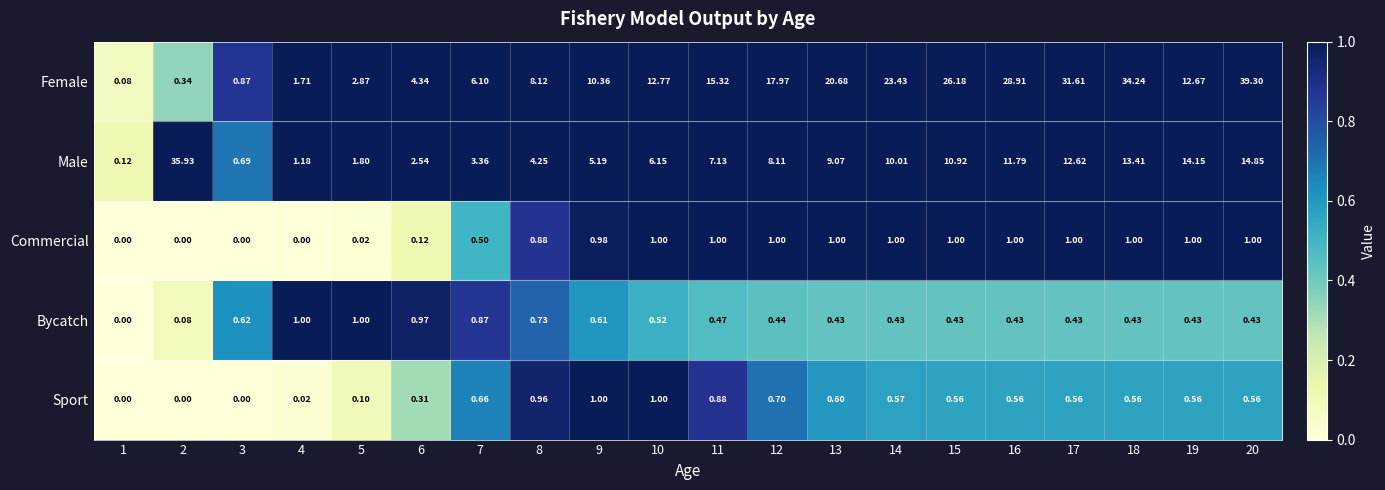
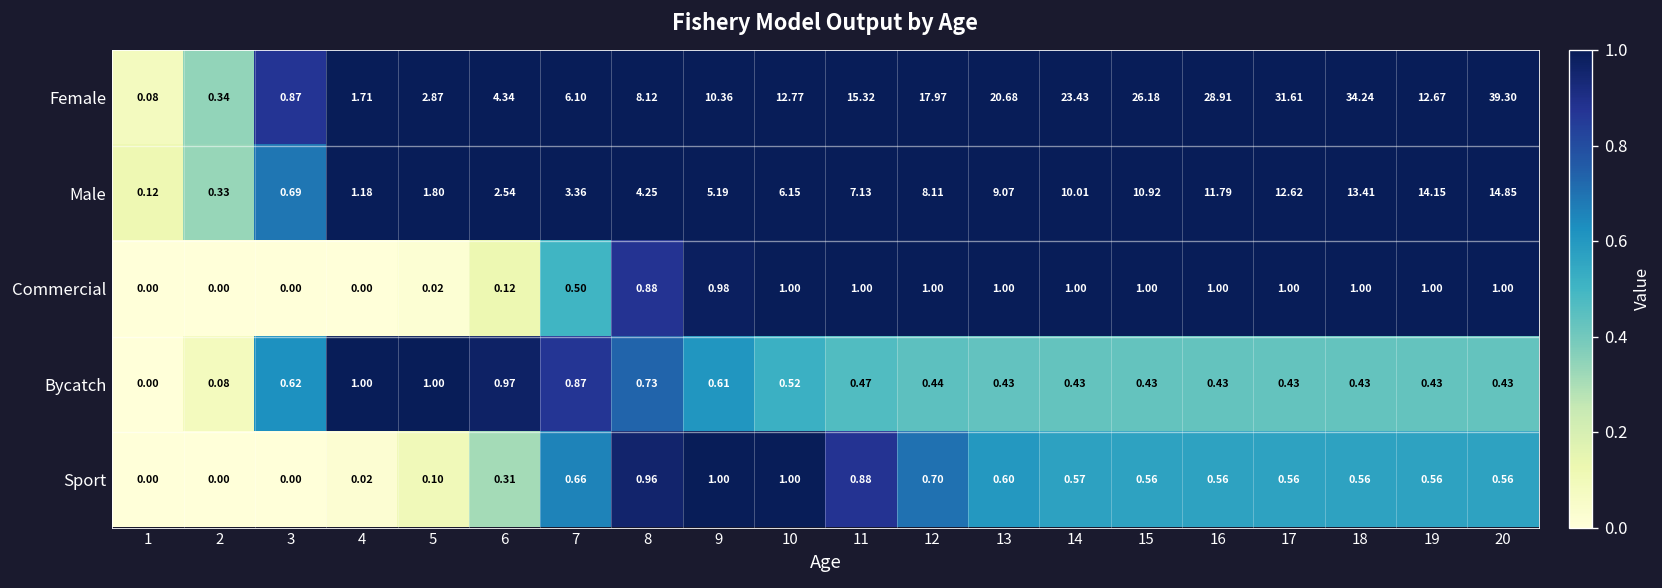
  {
    "Female": {
      "1": 0.08,
      "2": 0.34,
      "3": 0.87,
      "4": 1.71,
      "5": 2.87,
      "6": 4.34,
      "7": 6.10,
      "8": 8.12,
      "9": 10.36,
      "10": 12.77,
      "11": 15.32,
      "12": 17.97,
      "13": 20.68,
      "14": 23.43,
      "15": 26.18,
      "16": 28.91,
      "17": 31.61,
      "18": 34.24,
      "19": 12.67,
      "20": 39.30
    },
    "Male": {
      "1": 0.12,
-     "2": 35.93,
+     "2": 0.33,
      "3": 0.69,
      "4": 1.18,
      "5": 1.80,
      "6": 2.54,
      "7": 3.36,
      "8": 4.25,
      "9": 5.19,
      "10": 6.15,
      "11": 7.13,
      "12": 8.11,
      "13": 9.07,
      "14": 10.01,
      "15": 10.92,
      "16": 11.79,
      "17": 12.62,
      "18": 13.41,
      "19": 14.15,
      "20": 14.85
    },
    "Commercial": {
      "1": 0.00,
      "2": 0.00,
      "3": 0.00,
      "4": 0.00,
      "5": 0.02,
      "6": 0.12,
      "7": 0.50,
      "8": 0.88,
      "9": 0.98,
      "10": 1.00,
      "11": 1.00,
      "12": 1.00,
      "13": 1.00,
      "14": 1.00,
      "15": 1.00,
      "16": 1.00,
      "17": 1.00,
      "18": 1.00,
      "19": 1.00,
      "20": 1.00
    },
    "Bycatch": {
      "1": 0.00,
      "2": 0.08,
      "3": 0.62,
      "4": 1.00,
      "5": 1.00,
      "6": 0.97,
      "7": 0.87,
      "8": 0.73,
      "9": 0.61,
      "10": 0.52,
      "11": 0.47,
      "12": 0.44,
      "13": 0.43,
      "14": 0.43,
      "15": 0.43,
      "16": 0.43,
      "17": 0.43,
      "18": 0.43,
      "19": 0.43,
      "20": 0.43
    },
    "Sport": {
      "1": 0.00,
      "2": 0.00,
      "3": 0.00,
      "4": 0.02,
      "5": 0.10,
      "6": 0.31,
      "7": 0.66,
      "8": 0.96,
      "9": 1.00,
      "10": 1.00,
      "11": 0.88,
      "12": 0.70,
      "13": 0.60,
      "14": 0.57,
      "15": 0.56,
      "16": 0.56,
      "17": 0.56,
      "18": 0.56,
      "19": 0.56,
      "20": 0.56
    }
  }
